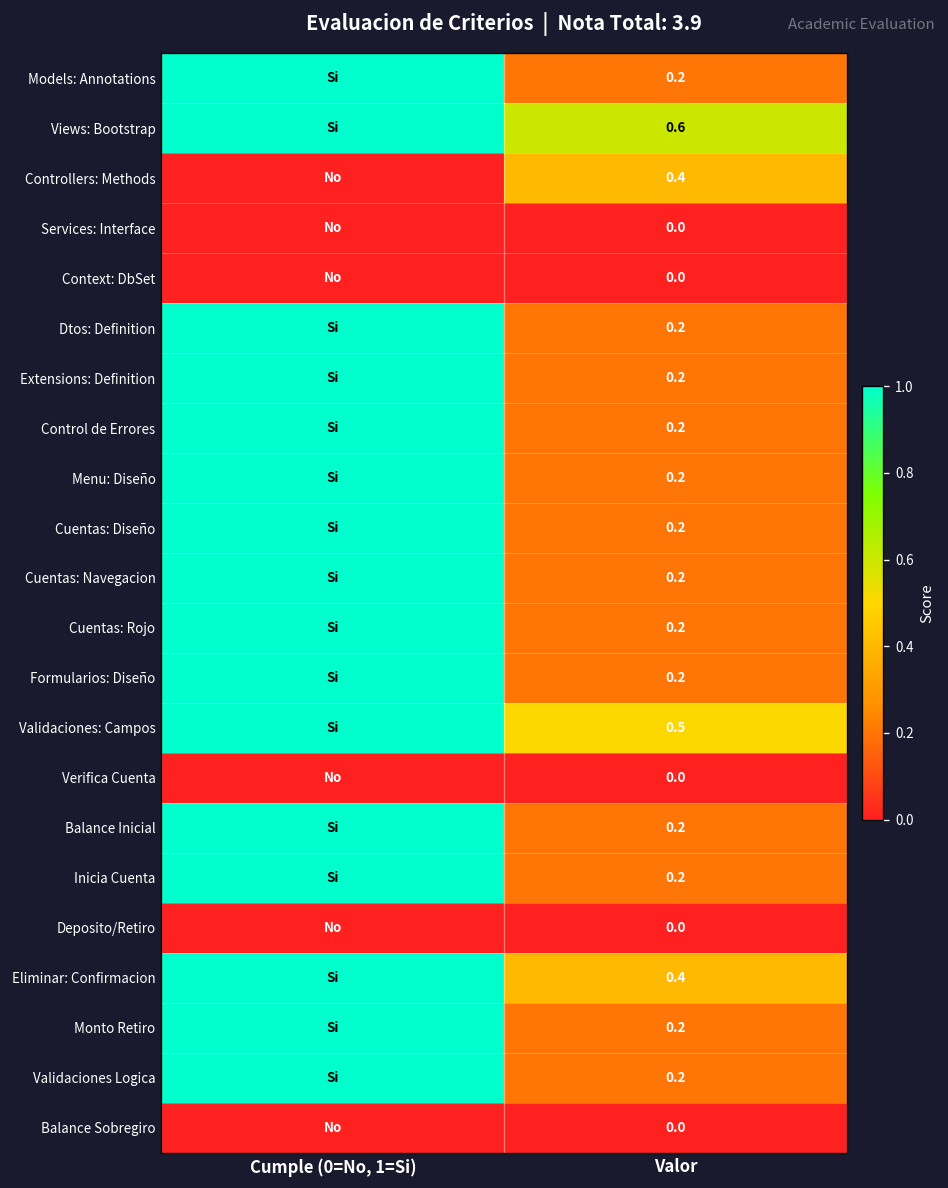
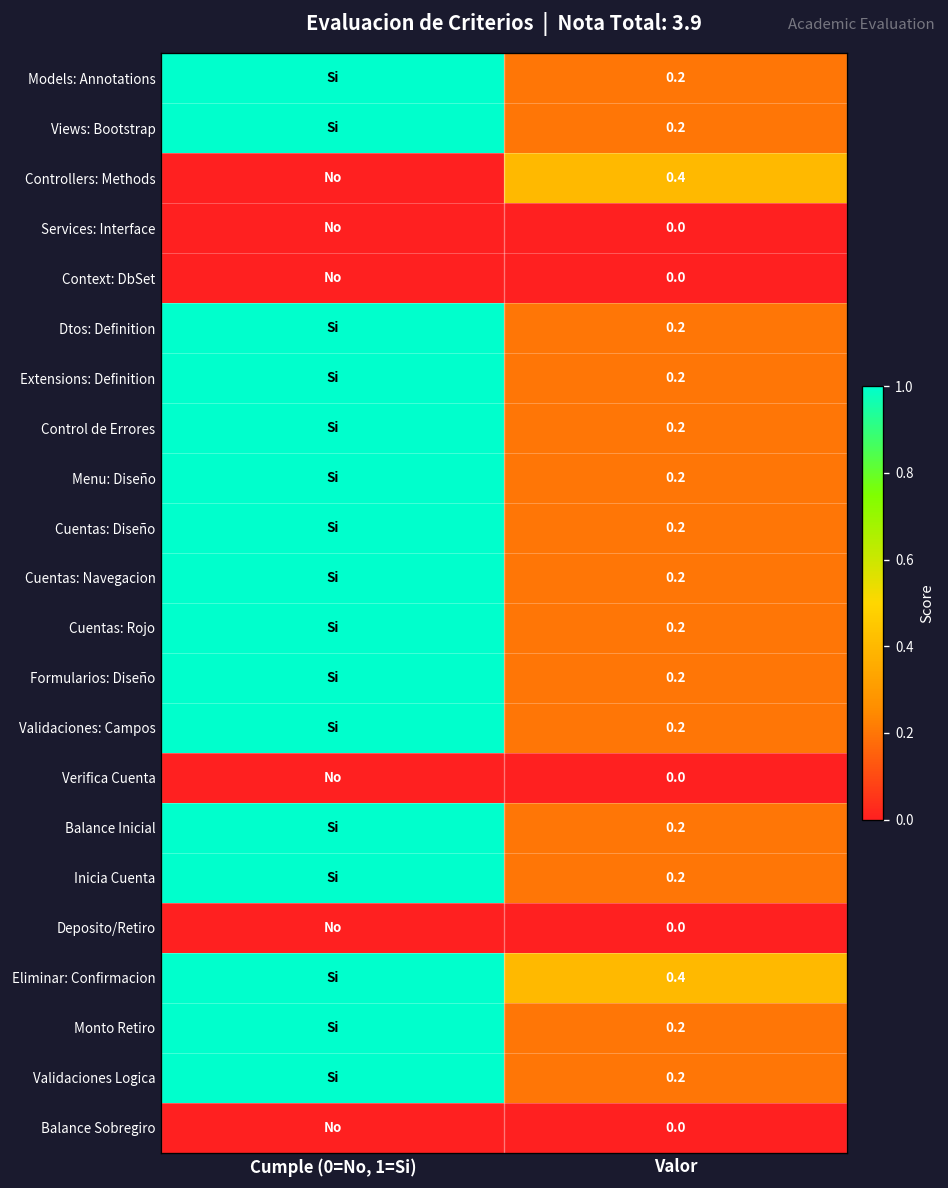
  {
    "Models: Annotations": {
      "Valor": 0.2
    },
    "Views: Bootstrap": {
-     "Valor": 0.6
+     "Valor": 0.2
    },
    "Controllers: Methods": {
      "Valor": 0.4
    },
    "Services: Interface": {
      "Valor": 0.0
    },
    "Context: DbSet": {
      "Valor": 0.0
    },
    "Dtos: Definition": {
      "Valor": 0.2
    },
    "Extensions: Definition": {
      "Valor": 0.2
    },
    "Control de Errores": {
      "Valor": 0.2
    },
    "Menu: Diseño": {
      "Valor": 0.2
    },
    "Cuentas: Diseño": {
      "Valor": 0.2
    },
    "Cuentas: Navegacion": {
      "Valor": 0.2
    },
    "Cuentas: Rojo": {
      "Valor": 0.2
    },
    "Formularios: Diseño": {
      "Valor": 0.2
    },
    "Validaciones: Campos": {
-     "Valor": 0.5
+     "Valor": 0.2
    },
    "Verifica Cuenta": {
      "Valor": 0.0
    },
    "Balance Inicial": {
      "Valor": 0.2
    },
    "Inicia Cuenta": {
      "Valor": 0.2
    },
    "Deposito/Retiro": {
      "Valor": 0.0
    },
    "Eliminar: Confirmacion": {
      "Valor": 0.4
    },
    "Monto Retiro": {
      "Valor": 0.2
    },
    "Validaciones Logica": {
      "Valor": 0.2
    },
    "Balance Sobregiro": {
      "Valor": 0.0
    }
  }
